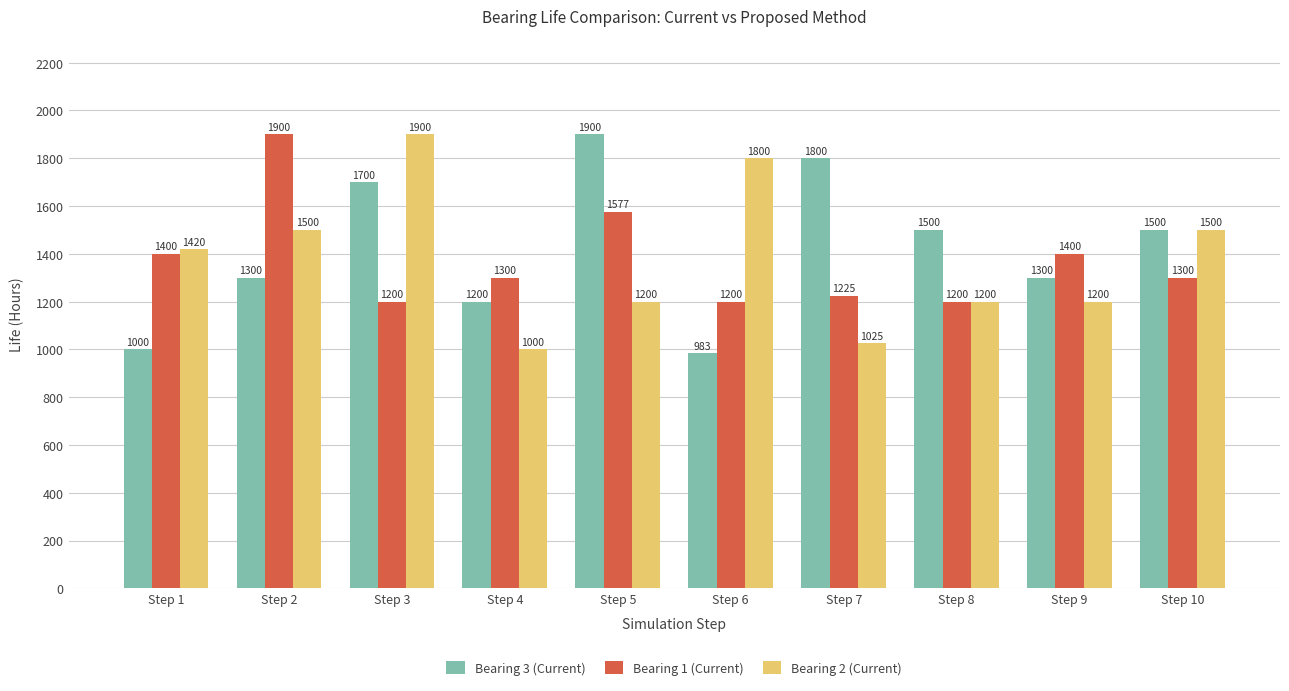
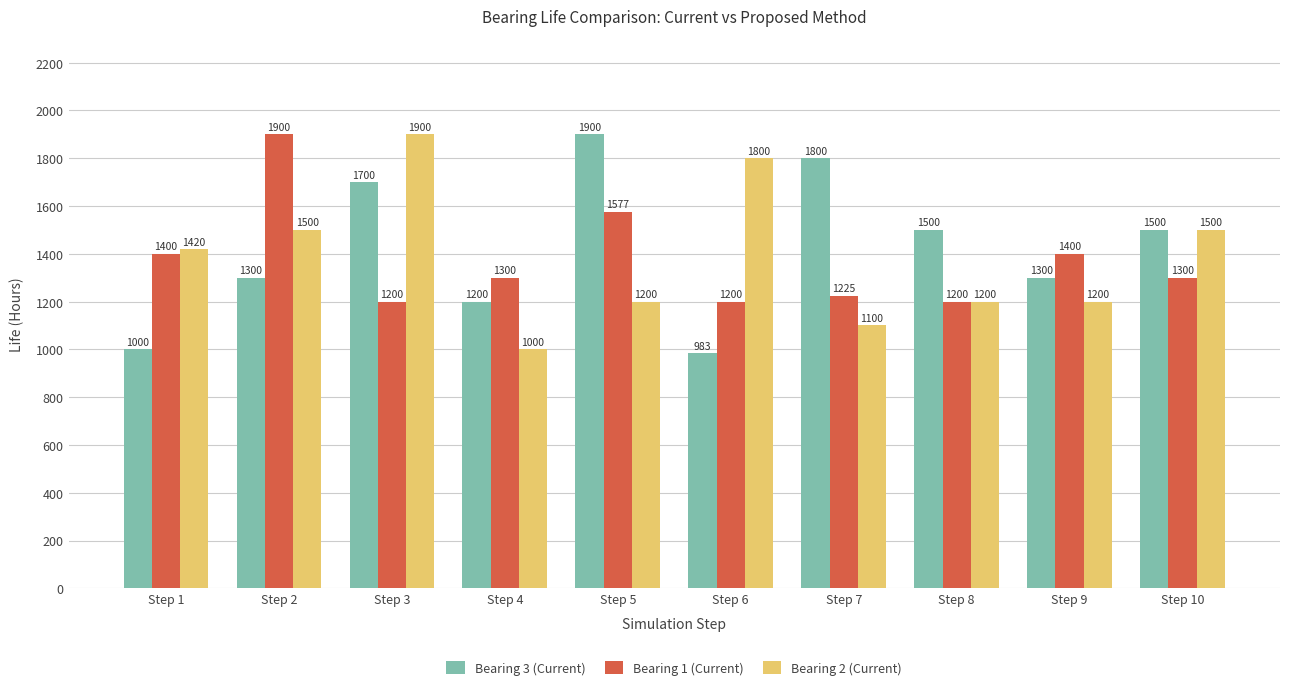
  {
    "Bearing 3 (Current)": {
      "Step 1": 1000,
      "Step 2": 1300,
      "Step 3": 1700,
      "Step 4": 1200,
      "Step 5": 1900,
      "Step 6": 983,
      "Step 7": 1800,
      "Step 8": 1500,
      "Step 9": 1300,
      "Step 10": 1500
    },
    "Bearing 1 (Current)": {
      "Step 1": 1400,
      "Step 2": 1900,
      "Step 3": 1200,
      "Step 4": 1300,
      "Step 5": 1577,
      "Step 6": 1200,
      "Step 7": 1225,
      "Step 8": 1200,
      "Step 9": 1400,
      "Step 10": 1300
    },
    "Bearing 2 (Current)": {
      "Step 1": 1420,
      "Step 2": 1500,
      "Step 3": 1900,
      "Step 4": 1000,
      "Step 5": 1200,
      "Step 6": 1800,
-     "Step 7": 1025,
+     "Step 7": 1100,
      "Step 8": 1200,
      "Step 9": 1200,
      "Step 10": 1500
    }
  }
